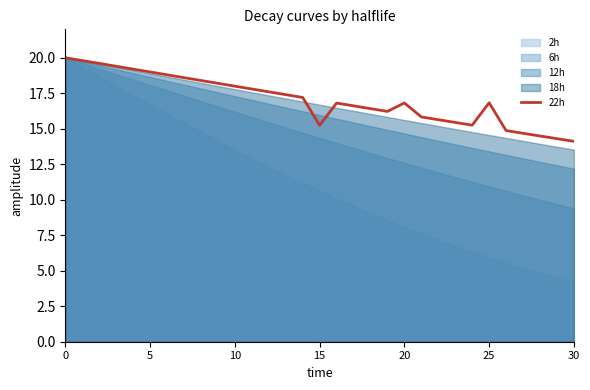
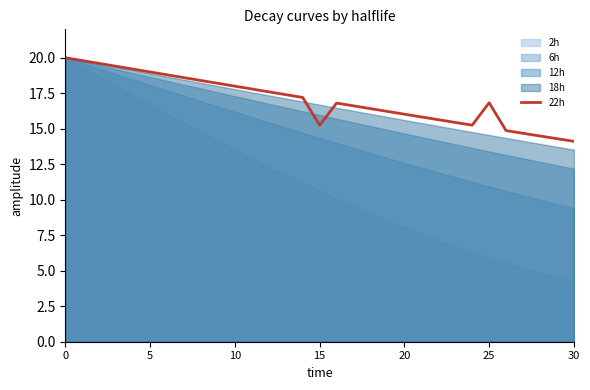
  {
    "22h": {
      "10": 18.0,
      "15": 15.2,
-     "20": 16.8,
+     "20": 16.0,
      "25": 16.8,
      "30": 14.1
    }
  }
